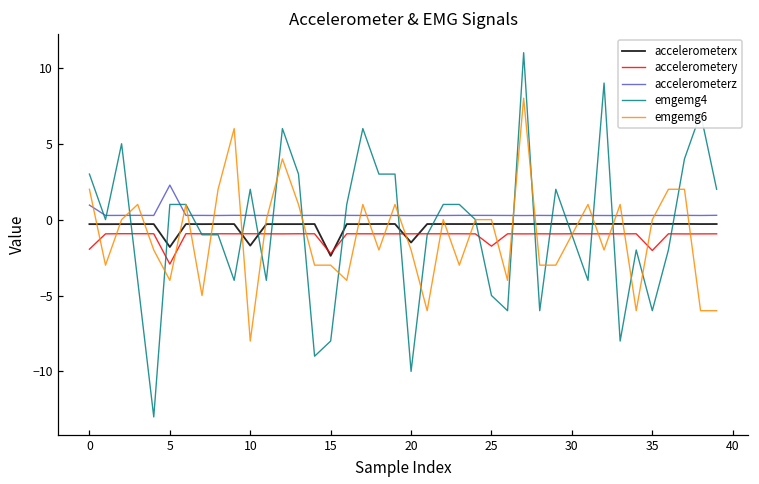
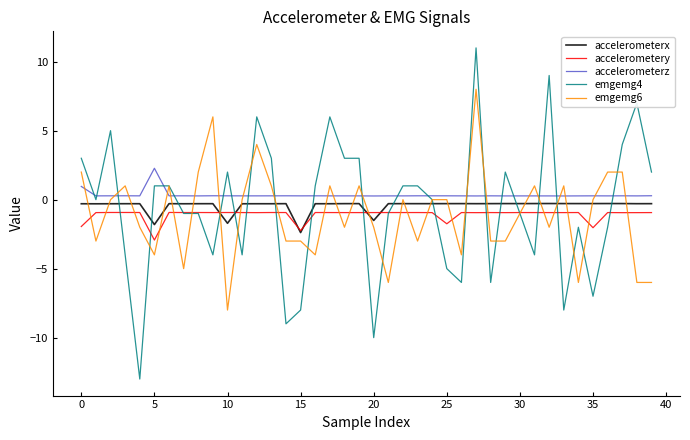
  {
    "accelerometerx": {
      "0": -0.3,
      "5": -1.8,
      "10": -1.7,
      "20": -1.5,
      "25": -0.3,
      "30": -0.3,
      "35": -0.3
    },
    "accelerometery": {
      "0": -2,
      "5": -3,
      "10": -1,
      "20": -1,
      "25": -1.7,
      "35": -2
    },
    "accelerometerz": {
      "0": 1,
      "5": 2.3,
      "10": 0.3,
      "15": 0.3,
      "20": 0.3,
      "25": 0.3,
      "30": 0.3,
      "35": 0.3
    },
    "emgemg4": {
      "0": 3,
      "5": 1,
      "10": 2,
      "15": -8,
      "20": -10,
      "25": -5,
-     "35": -6
+     "35": -7
    },
    "emgemg6": {
      "0": 2,
      "5": -4,
      "10": -8,
      "15": -3,
      "20": -2,
      "25": 0,
      "35": 0
    }
  }
